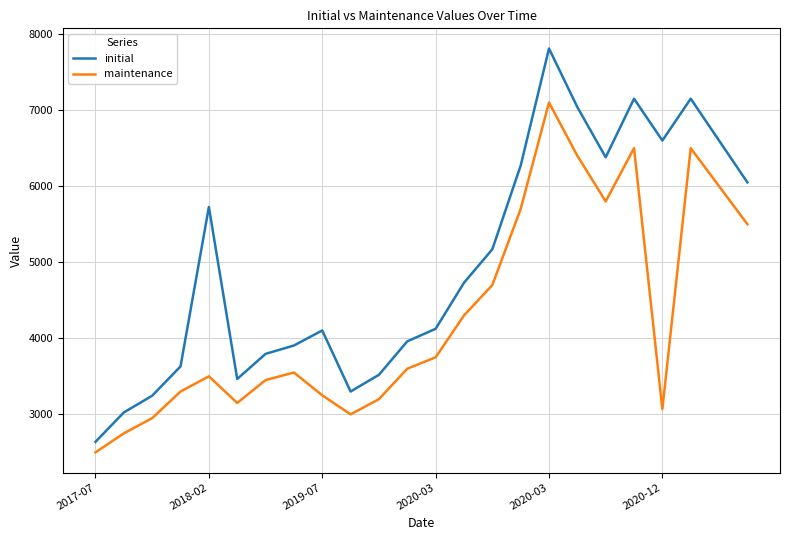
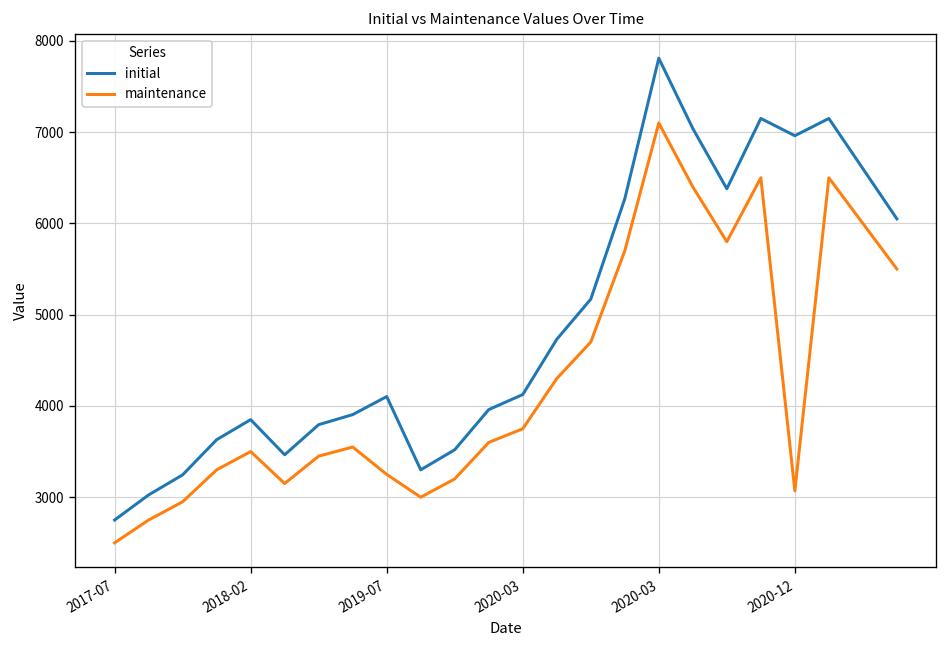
  {
    "initial": {
-     "2017-07": 2600,
-     "2018-02": 5700,
+     "2017-07": 2800,
+     "2018-02": 3900,
      "2019-07": 4100,
-     "2020-12": 6600
+     "2020-12": 7000
    },
    "maintenance": {
      "2017-07": 2500,
      "2018-02": 3500,
      "2019-07": 3300,
      "2020-12": 3100
    }
  }
